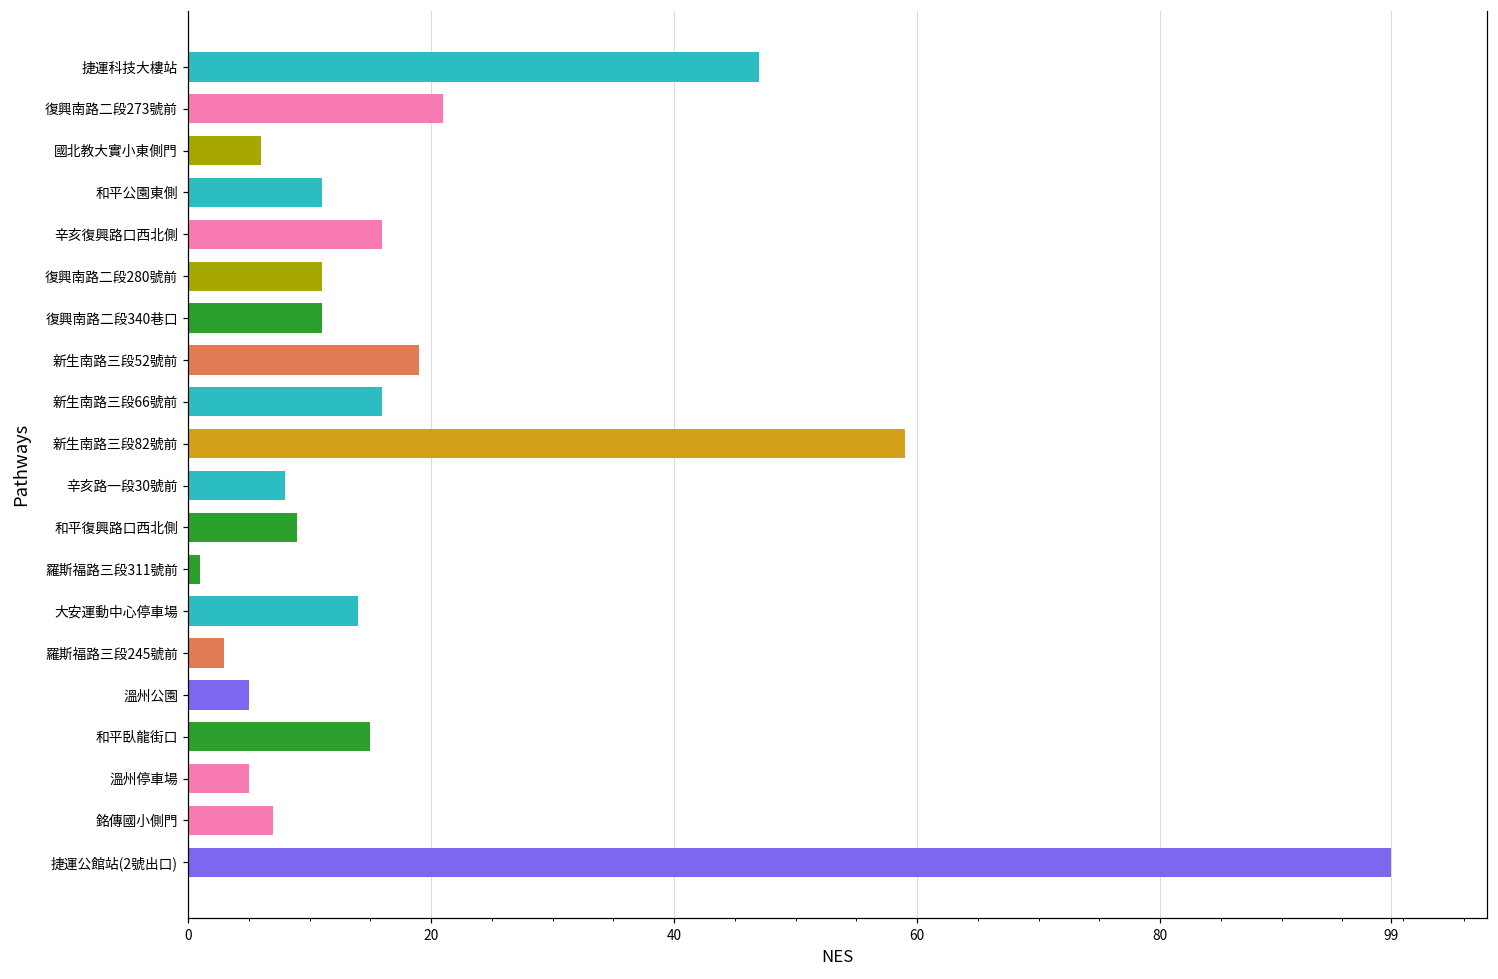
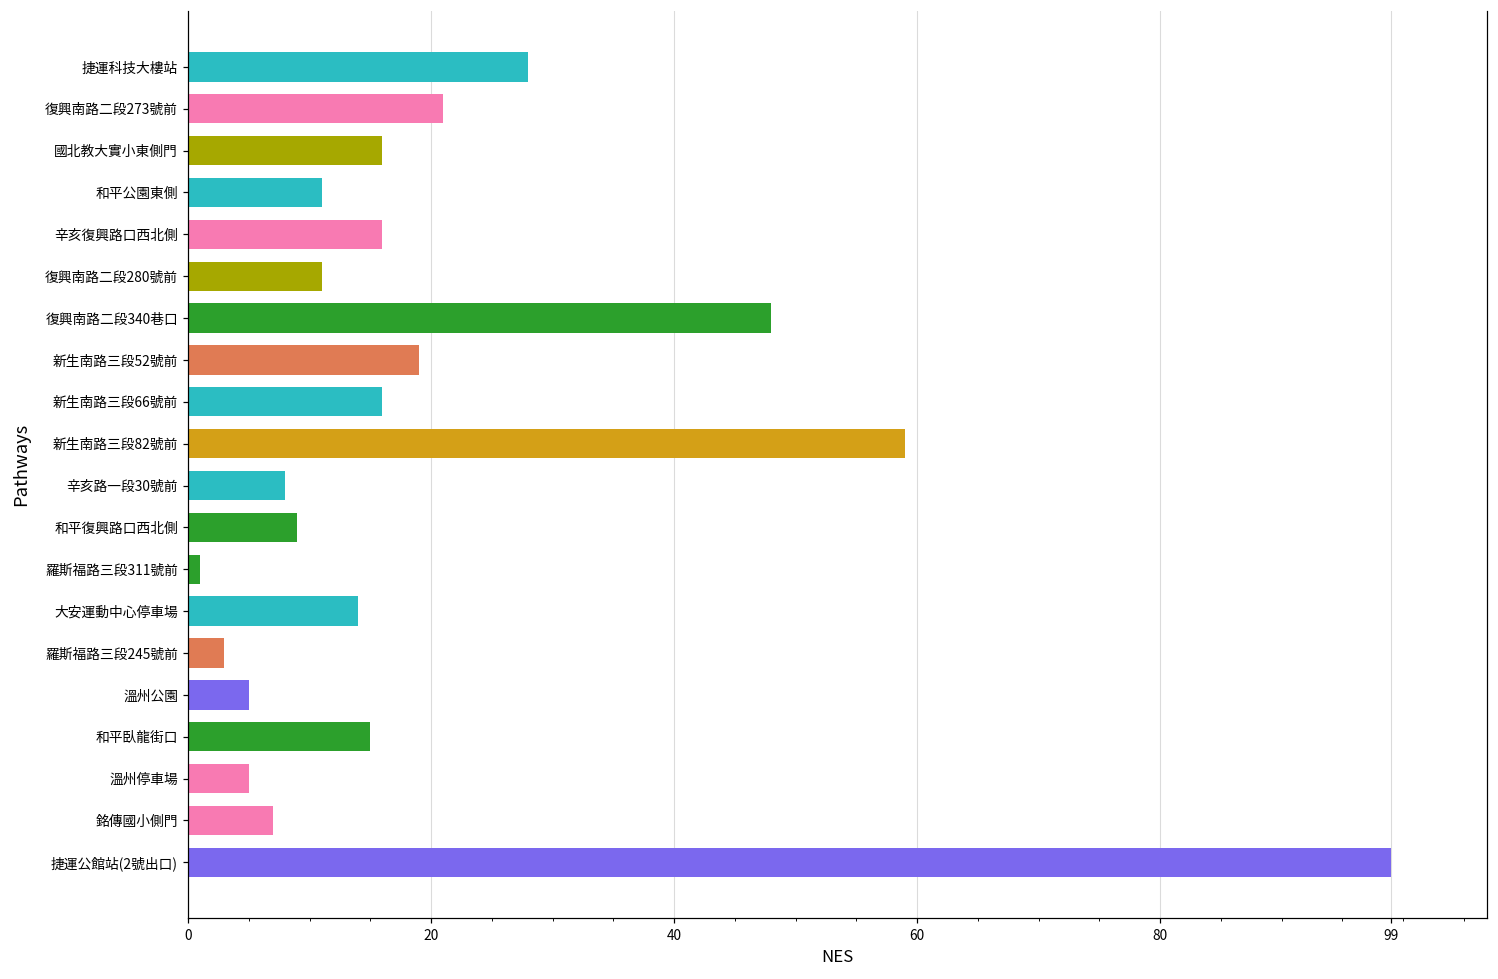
  {
-   "捷運科技大樓站": 47,
+   "捷運科技大樓站": 28,
    "復興南路二段273號前": 21,
-   "國北教大實小東側門": 6,
+   "國北教大實小東側門": 16,
    "和平公園東側": 11,
    "辛亥復興路口西北側": 16,
    "復興南路二段280號前": 11,
-   "復興南路二段340巷口": 11,
+   "復興南路二段340巷口": 48,
    "新生南路三段52號前": 19,
    "新生南路三段66號前": 16,
    "新生南路三段82號前": 59,
    "辛亥路一段30號前": 8,
    "和平復興路口西北側": 9,
    "羅斯福路三段311號前": 1,
    "大安運動中心停車場": 14,
    "羅斯福路三段245號前": 3,
    "溫州公園": 5,
    "和平臥龍街口": 15,
    "溫州停車場": 5,
    "銘傳國小側門": 7,
    "捷運公館站(2號出口)": 99
  }
